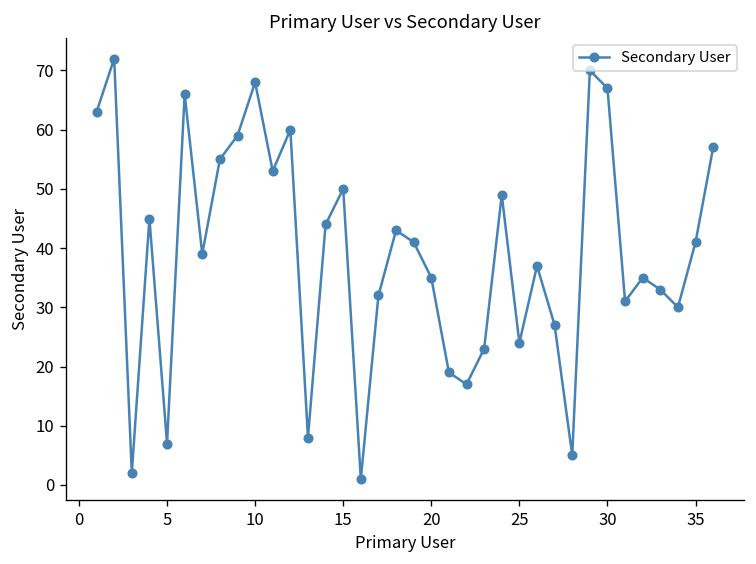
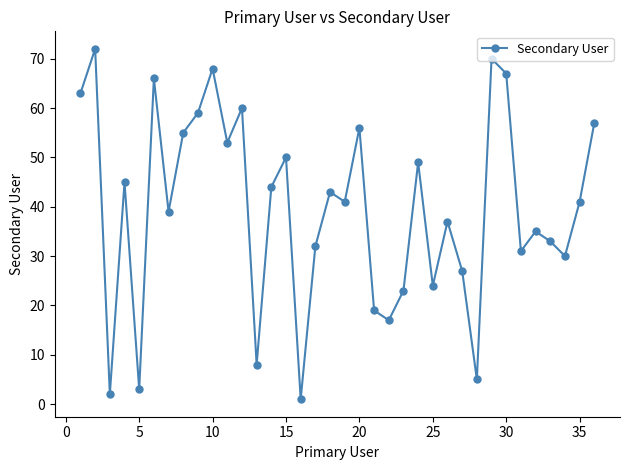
  {
-   "5": 7,
+   "5": 3,
    "10": 68,
    "15": 50,
-   "20": 35,
+   "20": 56,
    "25": 24,
    "30": 67,
    "35": 41
  }
